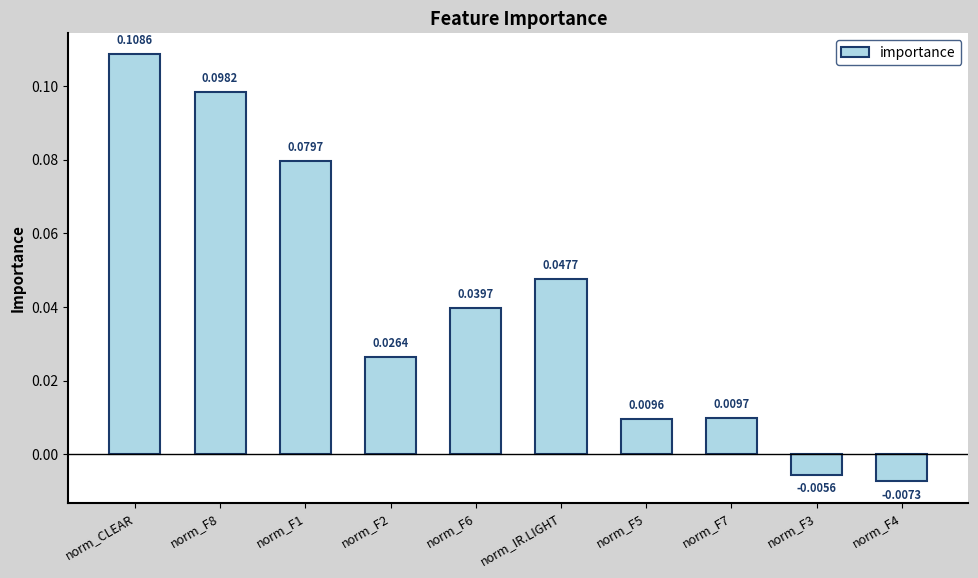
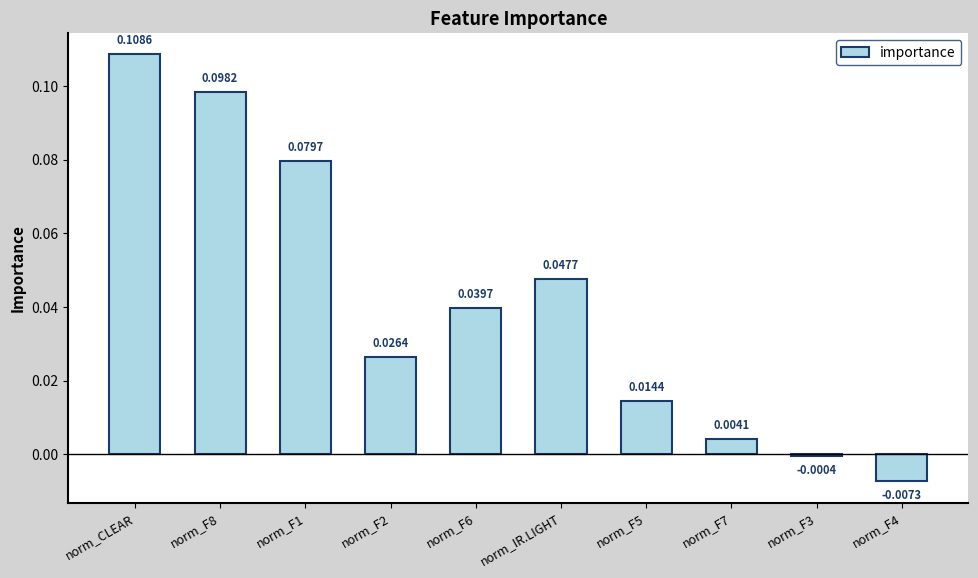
  {
    "norm_CLEAR": 0.1086,
    "norm_F8": 0.0982,
    "norm_F1": 0.0797,
    "norm_F2": 0.0264,
    "norm_F6": 0.0397,
    "norm_IR.LIGHT": 0.0477,
-   "norm_F5": 0.0096,
-   "norm_F7": 0.0097,
-   "norm_F3": -0.0056,
+   "norm_F5": 0.0144,
+   "norm_F7": 0.0041,
+   "norm_F3": -0.0004,
    "norm_F4": -0.0073
  }
